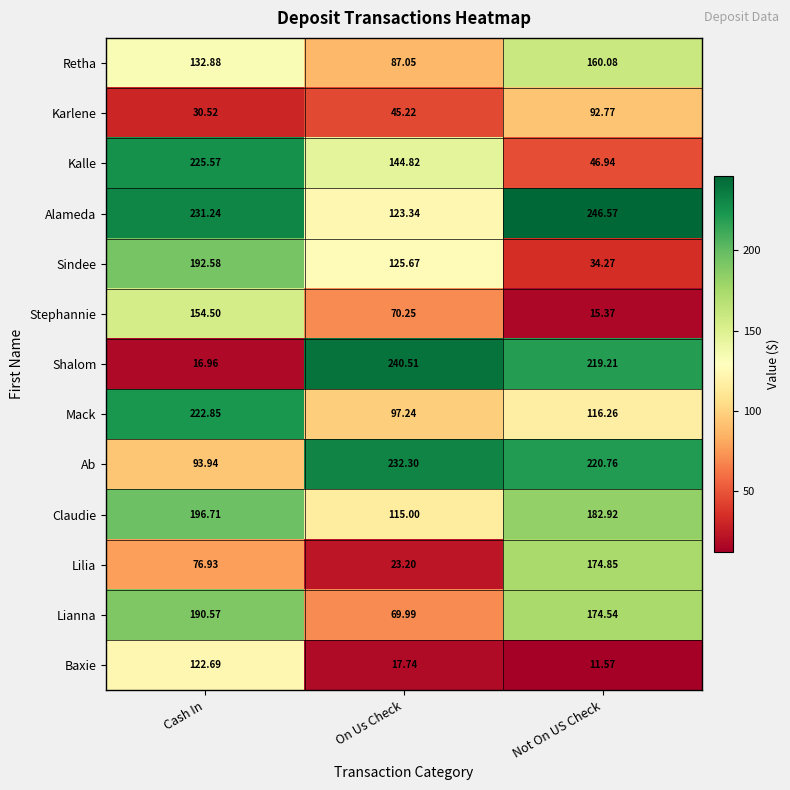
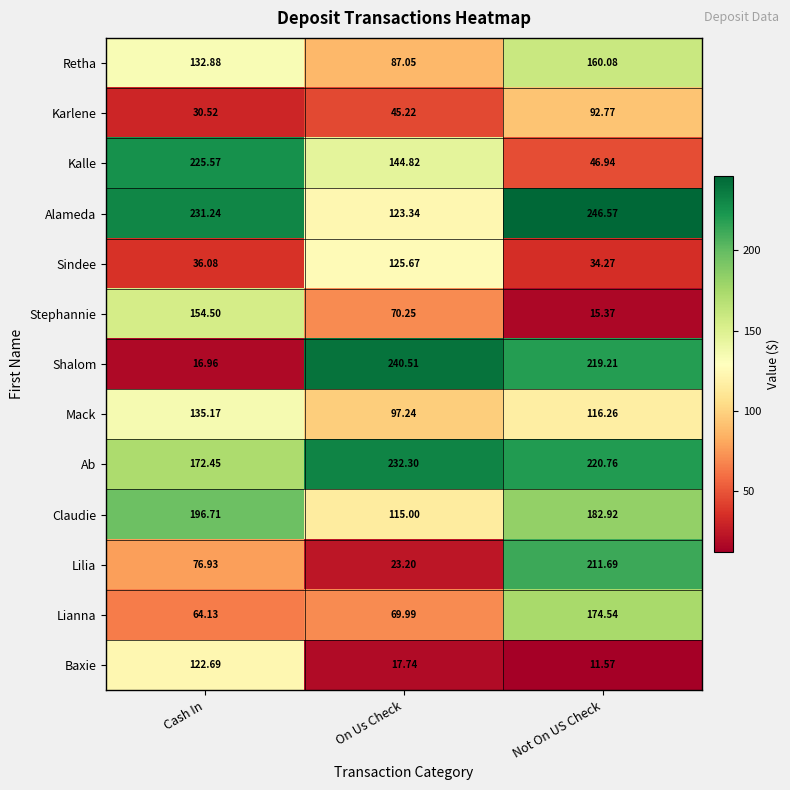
  {
    "Retha": {
      "Cash In": 132.88,
      "On Us Check": 87.05,
      "Not On US Check": 160.08
    },
    "Karlene": {
      "Cash In": 30.52,
      "On Us Check": 45.22,
      "Not On US Check": 92.77
    },
    "Kalle": {
      "Cash In": 225.57,
      "On Us Check": 144.82,
      "Not On US Check": 46.94
    },
    "Alameda": {
      "Cash In": 231.24,
      "On Us Check": 123.34,
      "Not On US Check": 246.57
    },
    "Sindee": {
-     "Cash In": 192.58,
+     "Cash In": 36.08,
      "On Us Check": 125.67,
      "Not On US Check": 34.27
    },
    "Stephannie": {
      "Cash In": 154.50,
      "On Us Check": 70.25,
      "Not On US Check": 15.37
    },
    "Shalom": {
      "Cash In": 16.96,
      "On Us Check": 240.51,
      "Not On US Check": 219.21
    },
    "Mack": {
-     "Cash In": 222.85,
+     "Cash In": 135.17,
      "On Us Check": 97.24,
      "Not On US Check": 116.26
    },
    "Ab": {
-     "Cash In": 93.94,
+     "Cash In": 172.45,
      "On Us Check": 232.30,
      "Not On US Check": 220.76
    },
    "Claudie": {
      "Cash In": 196.71,
      "On Us Check": 115.00,
      "Not On US Check": 182.92
    },
    "Lilia": {
      "Cash In": 76.93,
      "On Us Check": 23.20,
-     "Not On US Check": 174.85
+     "Not On US Check": 211.69
    },
    "Lianna": {
-     "Cash In": 190.57,
+     "Cash In": 64.13,
      "On Us Check": 69.99,
      "Not On US Check": 174.54
    },
    "Baxie": {
      "Cash In": 122.69,
      "On Us Check": 17.74,
      "Not On US Check": 11.57
    }
  }
